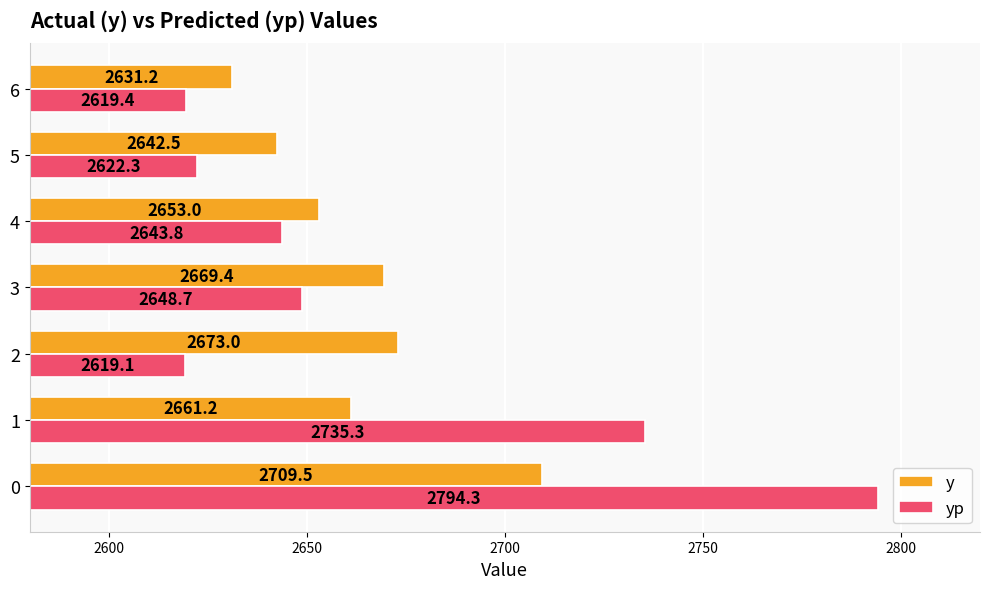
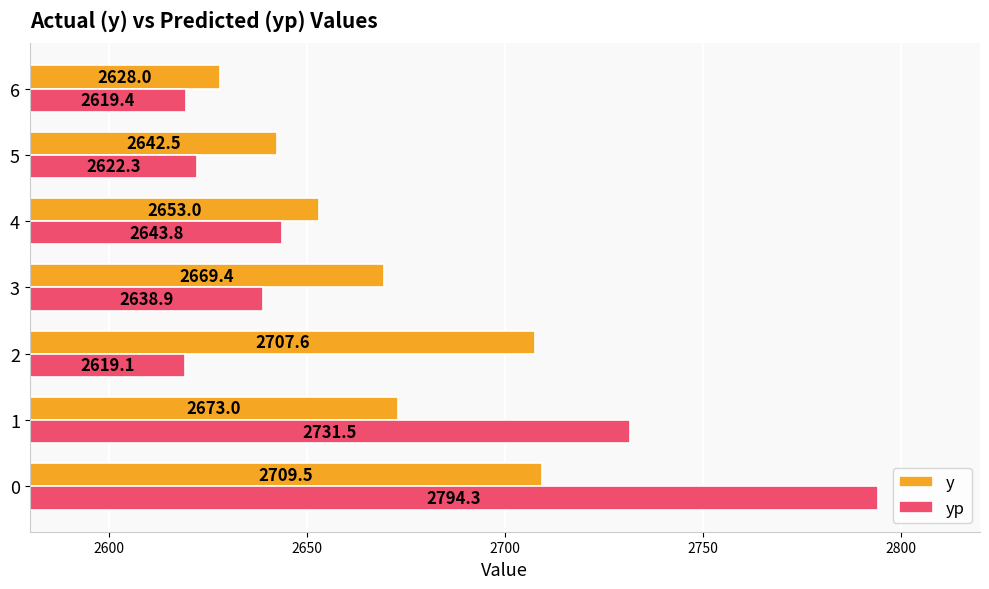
  {
    "y": {
-     "6": 2631.2,
+     "6": 2628.0,
      "5": 2642.5,
      "4": 2653.0,
      "3": 2669.4,
-     "2": 2673.0,
-     "1": 2661.2,
+     "2": 2707.6,
+     "1": 2673.0,
      "0": 2709.5
    },
    "yp": {
      "6": 2619.4,
      "5": 2622.3,
      "4": 2643.8,
-     "3": 2648.7,
+     "3": 2638.9,
      "2": 2619.1,
-     "1": 2735.3,
+     "1": 2731.5,
      "0": 2794.3
    }
  }
